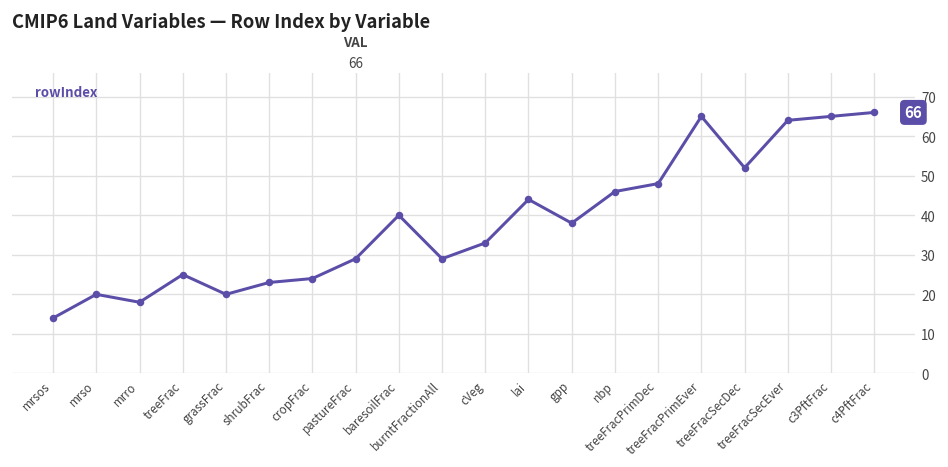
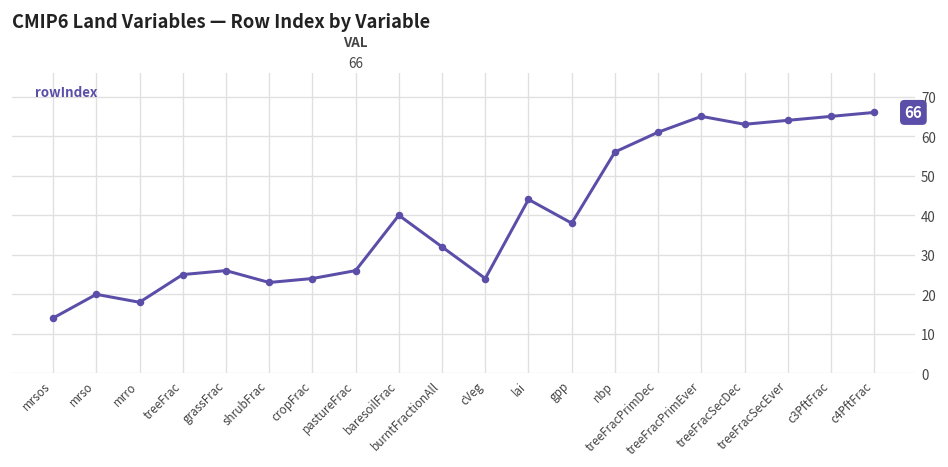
  {
    "mrsos": 14,
    "mrso": 20,
    "mrro": 18,
    "treeFrac": 25,
-   "grassFrac": 20,
+   "grassFrac": 26,
    "shrubFrac": 23,
    "cropFrac": 24,
-   "pastureFrac": 29,
+   "pastureFrac": 26,
    "baresoilFrac": 40,
-   "burntFractionAll": 29,
-   "cVeg": 33,
+   "burntFractionAll": 32,
+   "cVeg": 24,
    "lai": 44,
    "gpp": 38,
-   "nbp": 46,
-   "treeFracPrimDec": 48,
+   "nbp": 56,
+   "treeFracPrimDec": 61,
    "treeFracPrimEver": 65,
-   "treeFracSecDec": 52,
+   "treeFracSecDec": 63,
    "treeFracSecEver": 64,
    "c3PftFrac": 65
  }
